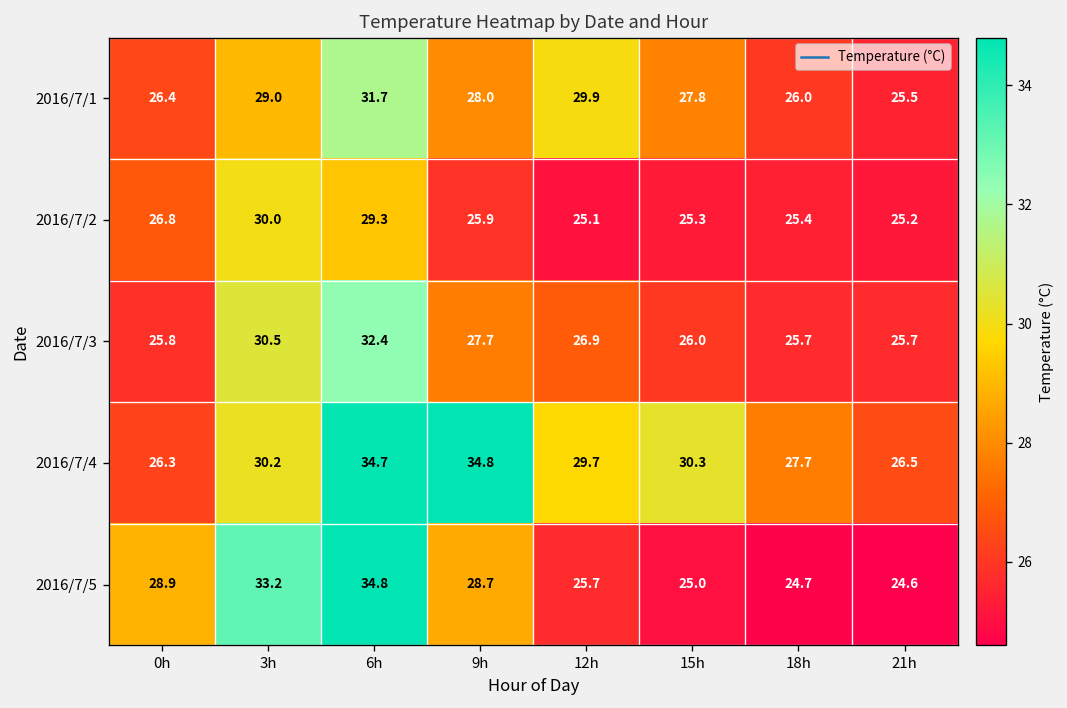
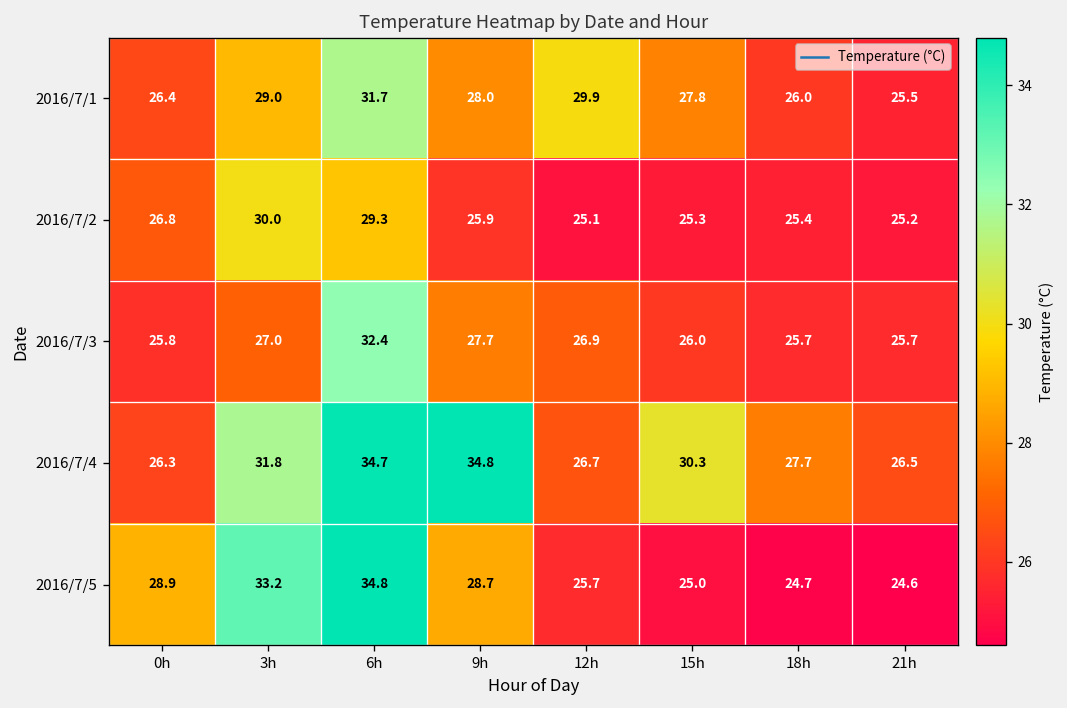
  {
    "2016/7/1": {
      "0h": 26.4,
      "3h": 29.0,
      "6h": 31.7,
      "9h": 28.0,
      "12h": 29.9,
      "15h": 27.8,
      "18h": 26.0,
      "21h": 25.5
    },
    "2016/7/2": {
      "0h": 26.8,
      "3h": 30.0,
      "6h": 29.3,
      "9h": 25.9,
      "12h": 25.1,
      "15h": 25.3,
      "18h": 25.4,
      "21h": 25.2
    },
    "2016/7/3": {
      "0h": 25.8,
-     "3h": 30.5,
+     "3h": 27.0,
      "6h": 32.4,
      "9h": 27.7,
      "12h": 26.9,
      "15h": 26.0,
      "18h": 25.7,
      "21h": 25.7
    },
    "2016/7/4": {
      "0h": 26.3,
-     "3h": 30.2,
+     "3h": 31.8,
      "6h": 34.7,
      "9h": 34.8,
-     "12h": 29.7,
+     "12h": 26.7,
      "15h": 30.3,
      "18h": 27.7,
      "21h": 26.5
    },
    "2016/7/5": {
      "0h": 28.9,
      "3h": 33.2,
      "6h": 34.8,
      "9h": 28.7,
      "12h": 25.7,
      "15h": 25.0,
      "18h": 24.7,
      "21h": 24.6
    }
  }
